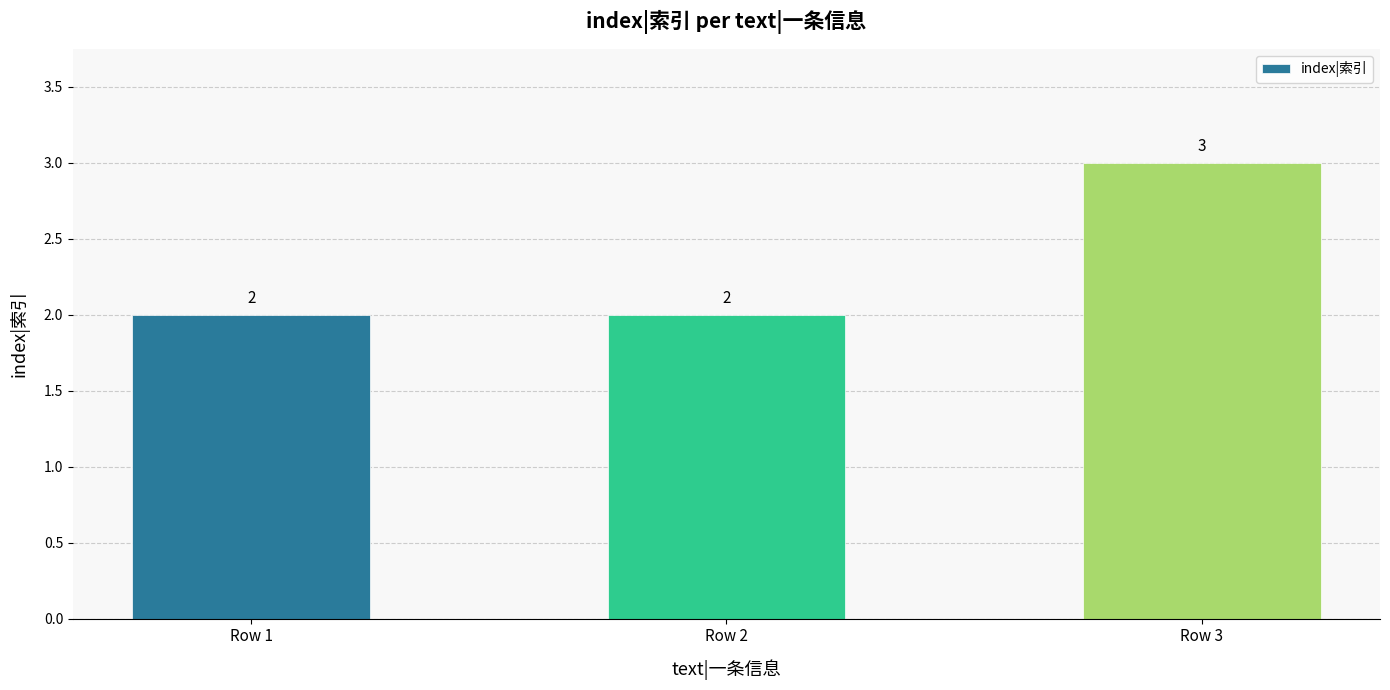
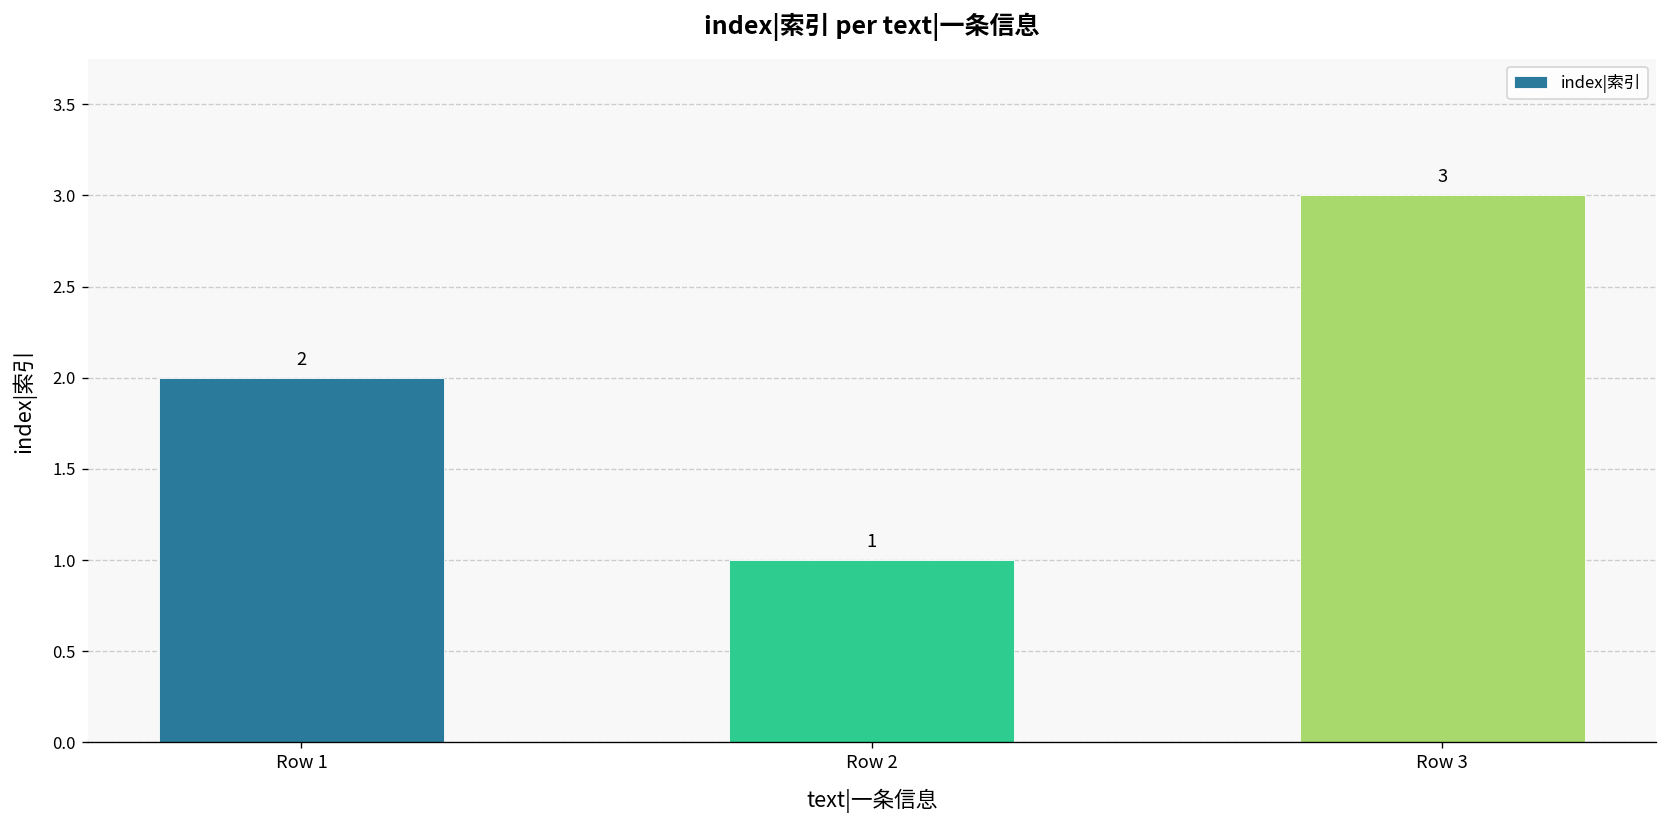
  {
    "Row 1": 2,
-   "Row 2": 2,
+   "Row 2": 1,
    "Row 3": 3
  }
